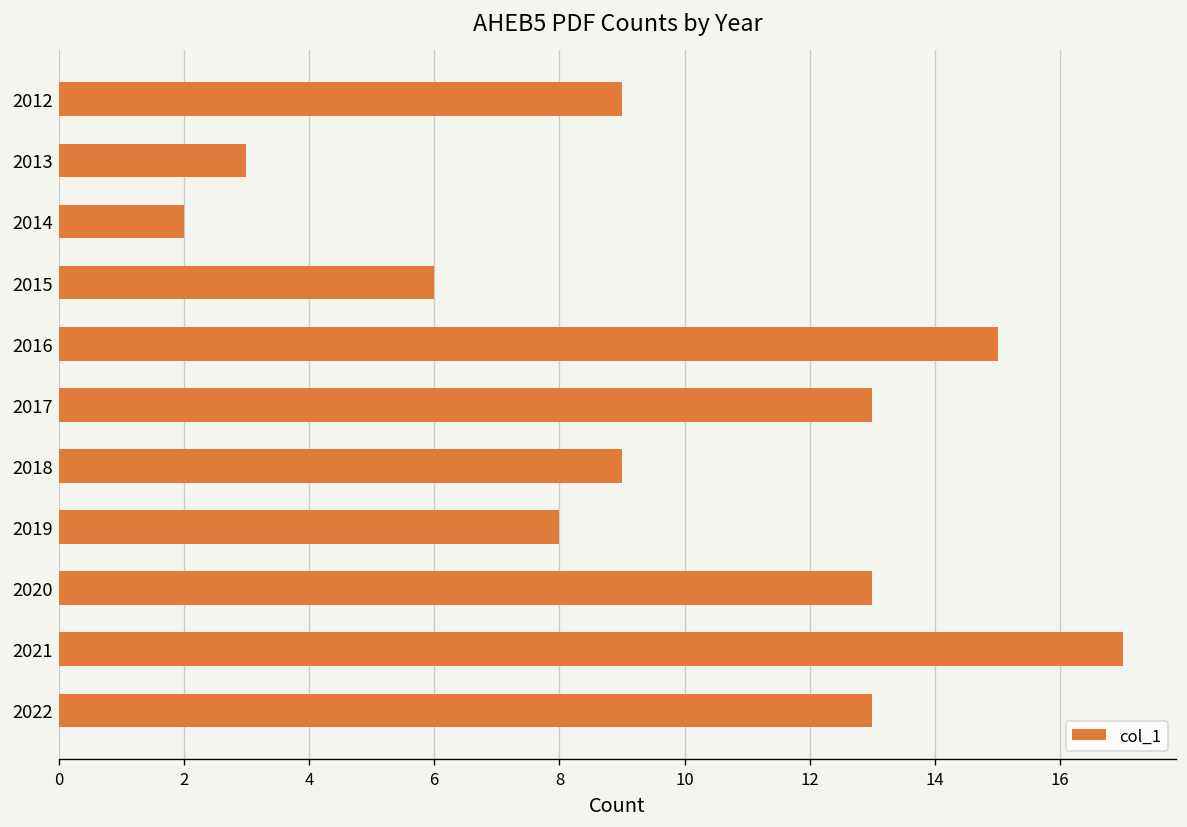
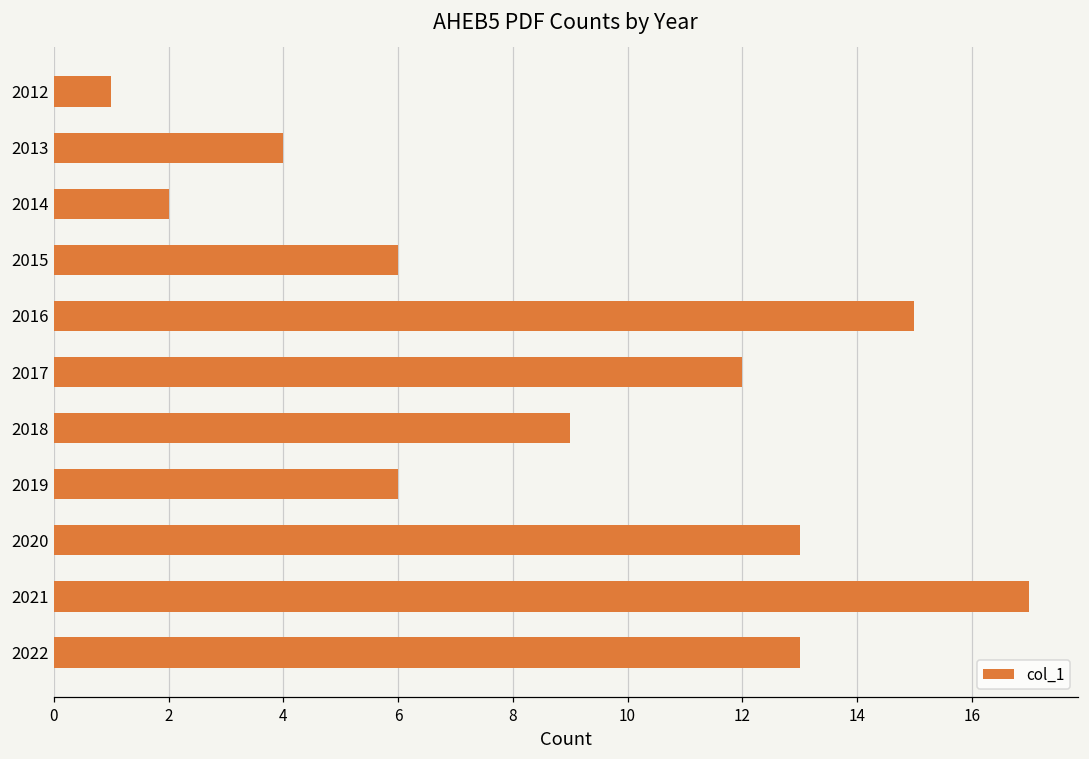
  {
-   "2012": 9,
-   "2013": 3,
+   "2012": 1,
+   "2013": 4,
    "2014": 2,
    "2015": 6,
    "2016": 15,
-   "2017": 13,
+   "2017": 12,
    "2018": 9,
-   "2019": 8,
+   "2019": 6,
    "2020": 13,
    "2021": 17,
    "2022": 13
  }
